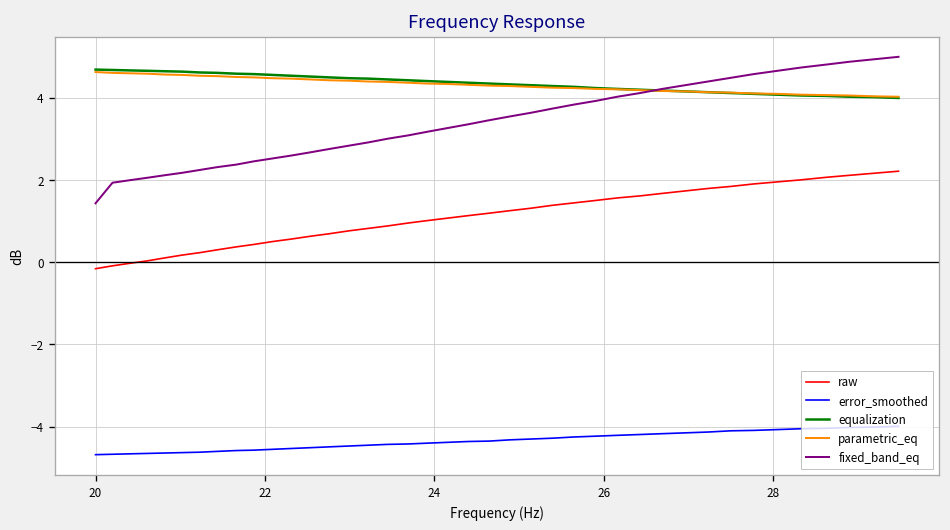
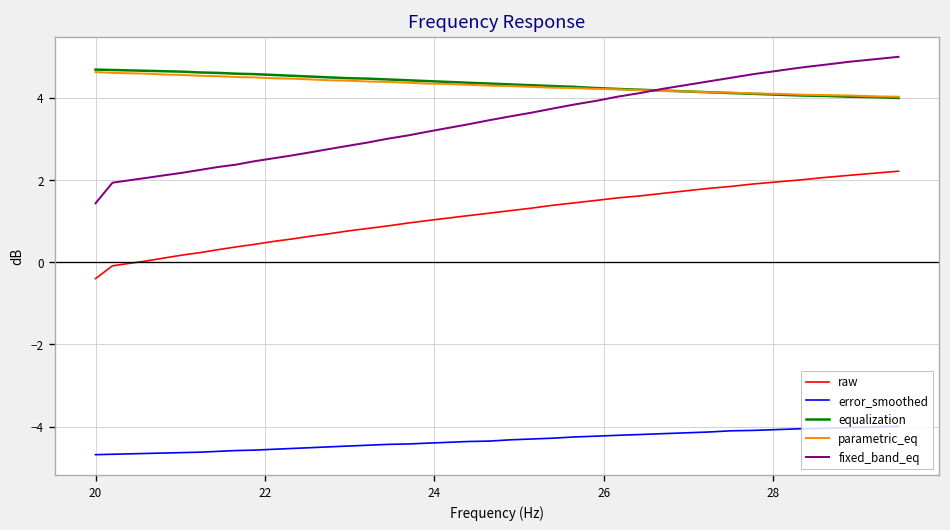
  {
    "raw": {
-     "20": -0.2
+     "20": -0.4
    },
    "error_smoothed": {
      "20": -4.7
    },
    "fixed_band_eq": {
      "20": 1.4
    }
  }
